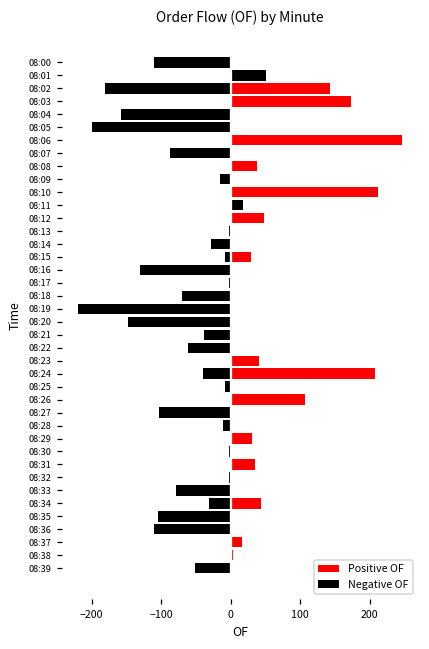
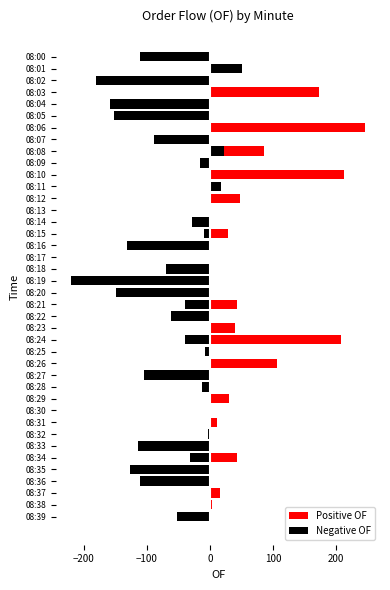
  {
    "Positive OF": {
      "08:00": 0,
-     "08:02": 140,
+     "08:02": 0,
      "08:03": 170,
      "08:04": 0,
      "08:05": 0,
      "08:06": 250,
      "08:07": 0,
-     "08:08": 40,
+     "08:08": 90,
      "08:09": 0,
      "08:10": 210,
      "08:12": 50,
      "08:13": 0,
      "08:14": 0,
      "08:15": 30,
      "08:16": 0,
      "08:17": 0,
      "08:18": 0,
      "08:19": 0,
      "08:20": 0,
-     "08:21": 0,
+     "08:21": 40,
      "08:22": 0,
      "08:23": 40,
      "08:24": 210,
      "08:25": 0,
      "08:26": 110,
      "08:27": 0,
      "08:28": 0,
      "08:29": 30,
      "08:30": 0,
-     "08:31": 40,
+     "08:31": 10,
      "08:32": 0,
      "08:33": 0,
      "08:34": 40,
      "08:35": 0,
      "08:36": 0,
      "08:37": 20,
      "08:39": 0
    },
    "Negative OF": {
      "08:00": -110,
      "08:01": 50,
      "08:02": -180,
      "08:03": 0,
      "08:04": -160,
-     "08:05": -200,
+     "08:05": -150,
      "08:06": 0,
      "08:07": -90,
-     "08:08": 0,
+     "08:08": 20,
      "08:09": -20,
      "08:10": 0,
      "08:11": 20,
      "08:12": 0,
      "08:14": -30,
      "08:15": -10,
      "08:16": -130,
      "08:18": -70,
      "08:19": -220,
      "08:20": -150,
      "08:21": -40,
      "08:22": -60,
      "08:23": 0,
      "08:24": -40,
      "08:25": -10,
      "08:26": 0,
      "08:27": -100,
      "08:28": -10,
      "08:29": 0,
      "08:31": 0,
-     "08:33": -80,
+     "08:33": -110,
      "08:34": -30,
-     "08:35": -110,
+     "08:35": -130,
      "08:36": -110,
      "08:37": 0,
      "08:38": 0,
      "08:39": -50
    }
  }
